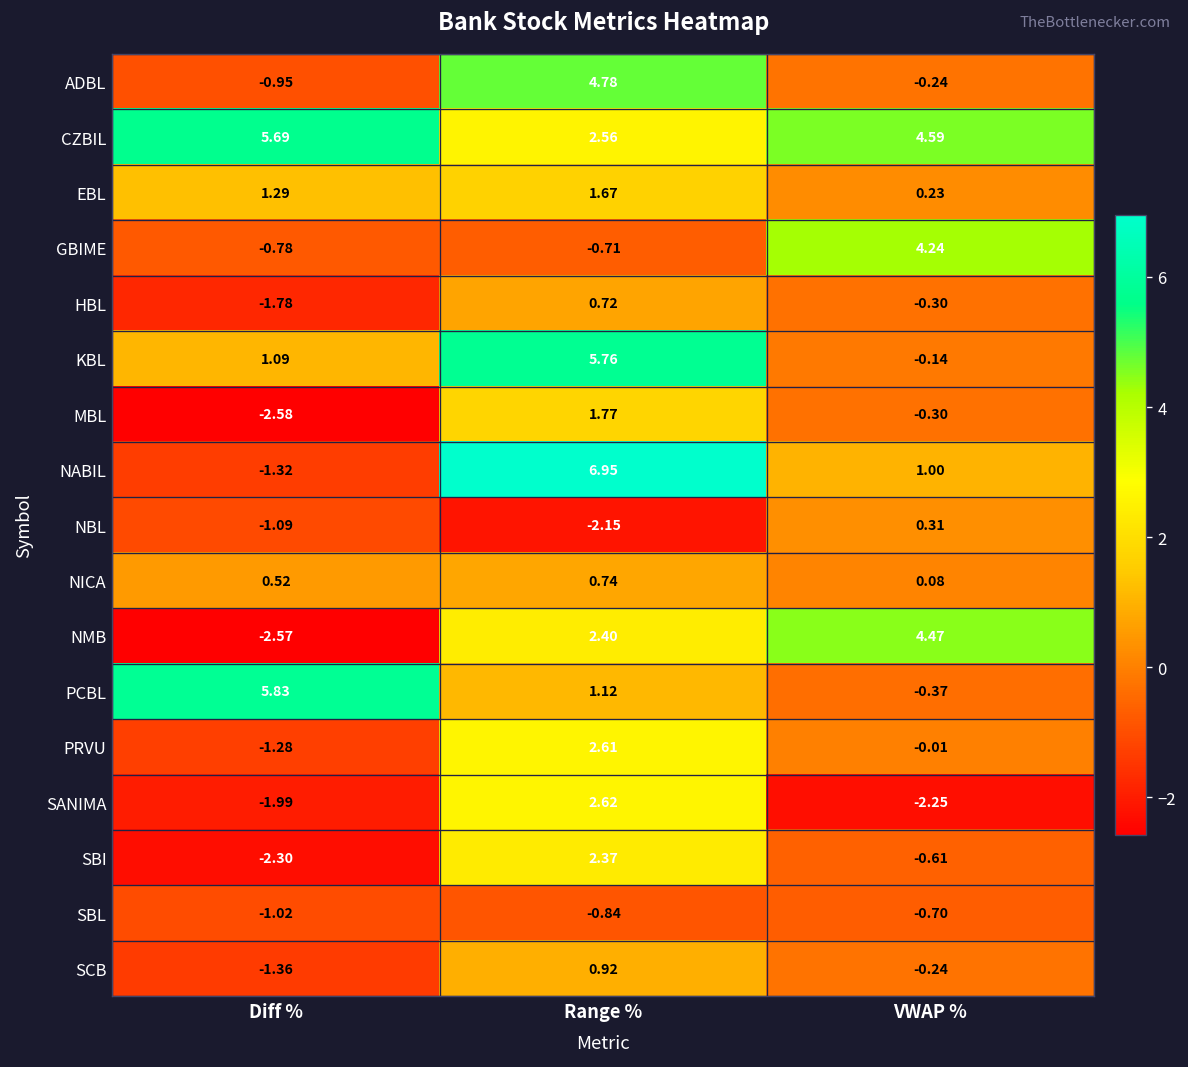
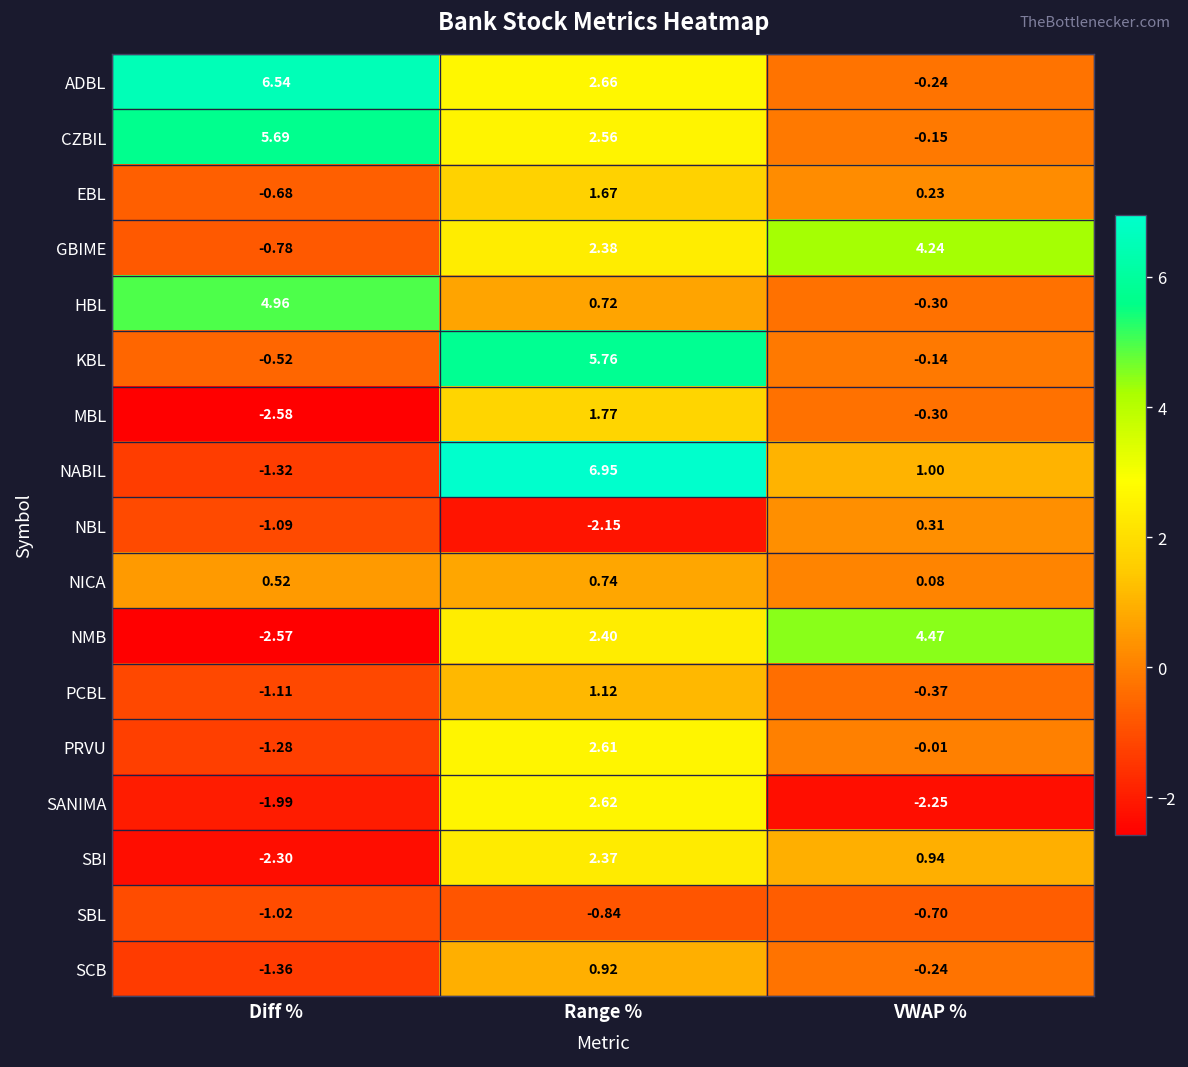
  {
    "ADBL": {
-     "Diff %": -0.95,
-     "Range %": 4.78,
+     "Diff %": 6.54,
+     "Range %": 2.66,
      "VWAP %": -0.24
    },
    "CZBIL": {
      "Diff %": 5.69,
      "Range %": 2.56,
-     "VWAP %": 4.59
+     "VWAP %": -0.15
    },
    "EBL": {
-     "Diff %": 1.29,
+     "Diff %": -0.68,
      "Range %": 1.67,
      "VWAP %": 0.23
    },
    "GBIME": {
      "Diff %": -0.78,
-     "Range %": -0.71,
+     "Range %": 2.38,
      "VWAP %": 4.24
    },
    "HBL": {
-     "Diff %": -1.78,
+     "Diff %": 4.96,
      "Range %": 0.72,
      "VWAP %": -0.30
    },
    "KBL": {
-     "Diff %": 1.09,
+     "Diff %": -0.52,
      "Range %": 5.76,
      "VWAP %": -0.14
    },
    "MBL": {
      "Diff %": -2.58,
      "Range %": 1.77,
      "VWAP %": -0.30
    },
    "NABIL": {
      "Diff %": -1.32,
      "Range %": 6.95,
      "VWAP %": 1.00
    },
    "NBL": {
      "Diff %": -1.09,
      "Range %": -2.15,
      "VWAP %": 0.31
    },
    "NICA": {
      "Diff %": 0.52,
      "Range %": 0.74,
      "VWAP %": 0.08
    },
    "NMB": {
      "Diff %": -2.57,
      "Range %": 2.40,
      "VWAP %": 4.47
    },
    "PCBL": {
-     "Diff %": 5.83,
+     "Diff %": -1.11,
      "Range %": 1.12,
      "VWAP %": -0.37
    },
    "PRVU": {
      "Diff %": -1.28,
      "Range %": 2.61,
      "VWAP %": -0.01
    },
    "SANIMA": {
      "Diff %": -1.99,
      "Range %": 2.62,
      "VWAP %": -2.25
    },
    "SBI": {
      "Diff %": -2.30,
      "Range %": 2.37,
-     "VWAP %": -0.61
+     "VWAP %": 0.94
    },
    "SBL": {
      "Diff %": -1.02,
      "Range %": -0.84,
      "VWAP %": -0.70
    },
    "SCB": {
      "Diff %": -1.36,
      "Range %": 0.92,
      "VWAP %": -0.24
    }
  }
